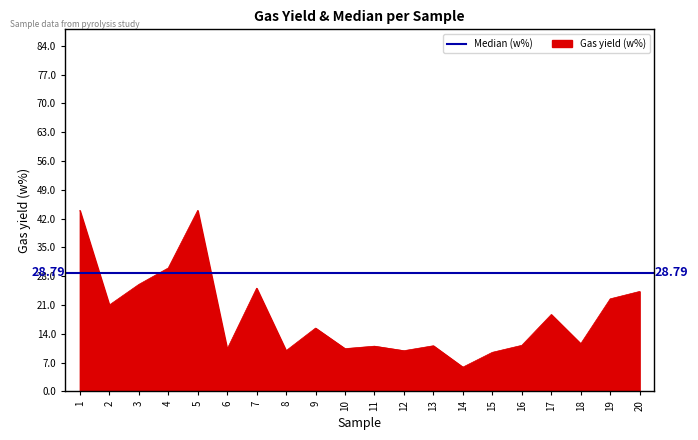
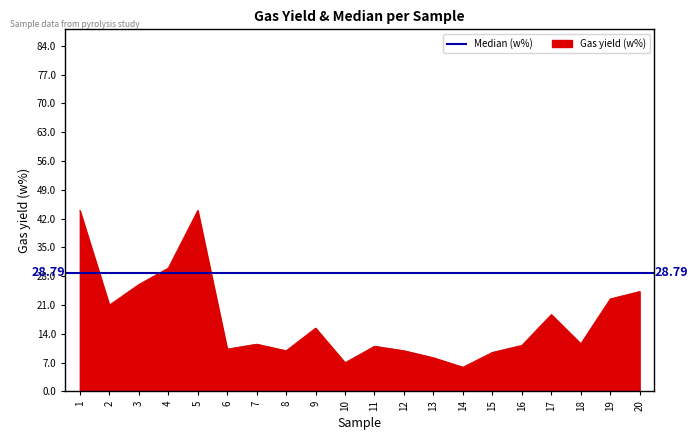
  {
    "1": 44,
    "2": 21,
    "3": 26,
    "4": 30,
    "5": 44,
    "6": 10,
-   "7": 25,
+   "7": 12,
    "8": 10,
    "9": 15,
-   "10": 10,
+   "10": 7,
    "11": 11,
    "12": 10,
-   "13": 11,
+   "13": 8,
    "14": 6,
    "15": 10,
    "16": 11,
    "17": 19,
    "18": 12,
    "19": 23
  }
